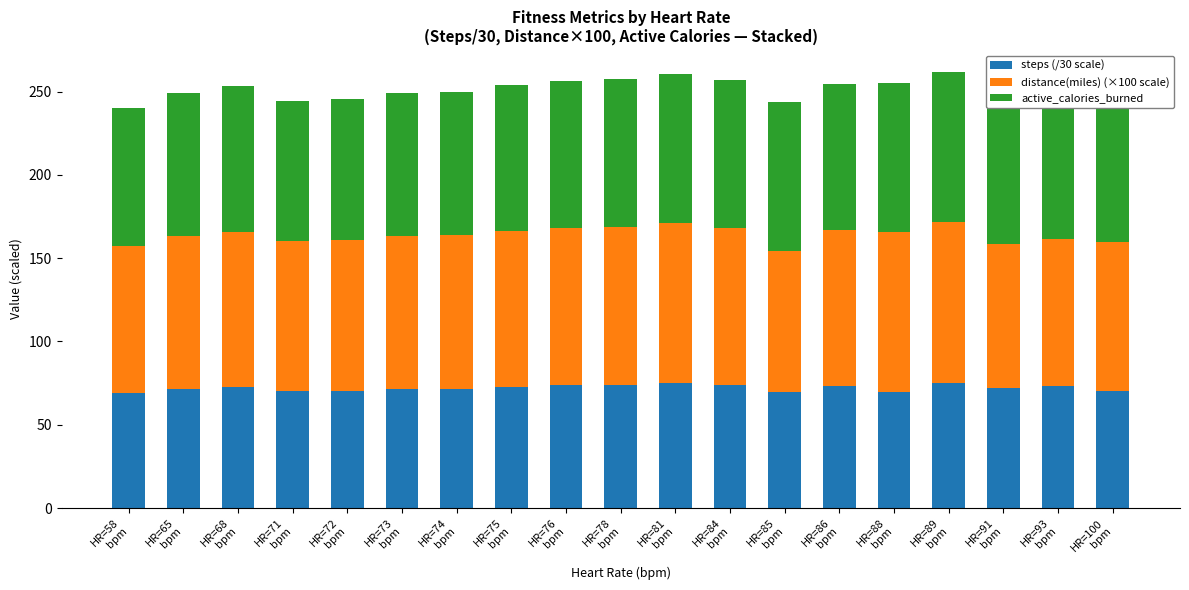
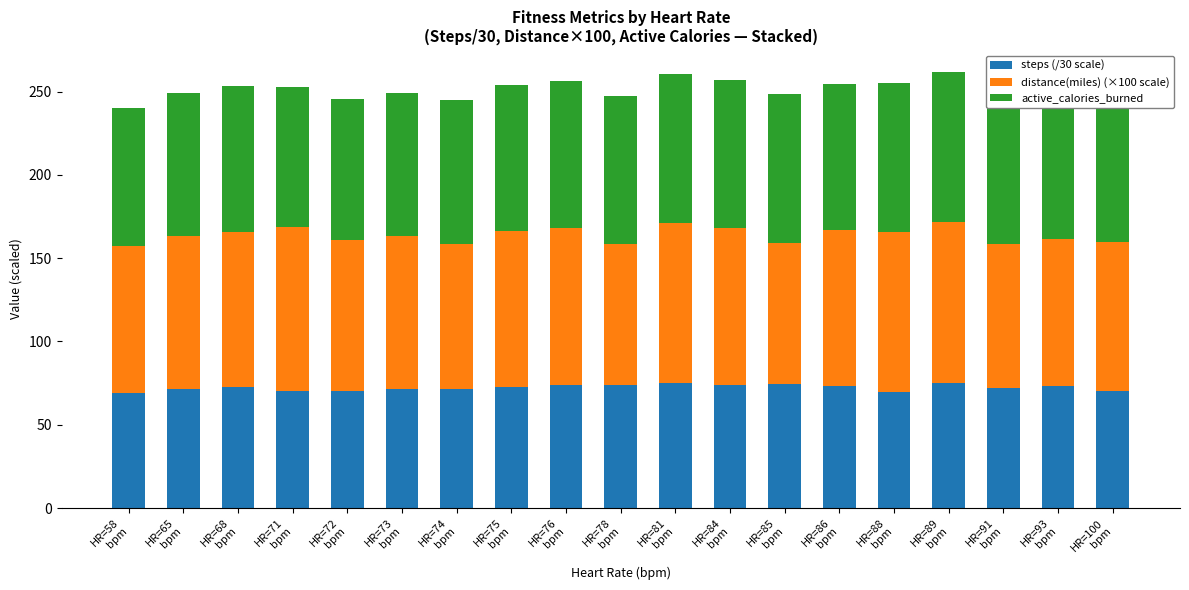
  {
    "steps (/30 scale)": {
      "HR=58 bpm": 69,
      "HR=65 bpm": 72,
      "HR=68 bpm": 73,
      "HR=71 bpm": 70,
      "HR=72 bpm": 71,
      "HR=73 bpm": 72,
      "HR=74 bpm": 72,
      "HR=75 bpm": 73,
      "HR=76 bpm": 74,
      "HR=78 bpm": 74,
      "HR=81 bpm": 75,
      "HR=84 bpm": 74,
-     "HR=85 bpm": 70,
+     "HR=85 bpm": 75,
      "HR=86 bpm": 73,
      "HR=88 bpm": 70,
      "HR=89 bpm": 75,
      "HR=91 bpm": 72,
      "HR=93 bpm": 74,
      "HR=100 bpm": 70
    },
    "distance(miles) (×100 scale)": {
      "HR=58 bpm": 88,
      "HR=65 bpm": 92,
      "HR=68 bpm": 93,
-     "HR=71 bpm": 90,
+     "HR=71 bpm": 99,
      "HR=72 bpm": 90,
      "HR=73 bpm": 92,
-     "HR=74 bpm": 92,
+     "HR=74 bpm": 87,
      "HR=75 bpm": 93,
      "HR=76 bpm": 94,
-     "HR=78 bpm": 95,
+     "HR=78 bpm": 85,
      "HR=81 bpm": 96,
      "HR=84 bpm": 95,
      "HR=85 bpm": 84,
      "HR=86 bpm": 94,
      "HR=88 bpm": 96,
      "HR=89 bpm": 96,
      "HR=91 bpm": 86,
      "HR=93 bpm": 88,
      "HR=100 bpm": 90
    },
    "active_calories_burned": {
      "HR=58 bpm": 83,
      "HR=65 bpm": 86,
      "HR=68 bpm": 87,
      "HR=71 bpm": 84,
      "HR=72 bpm": 85,
      "HR=73 bpm": 86,
      "HR=74 bpm": 86,
      "HR=75 bpm": 87,
      "HR=76 bpm": 88,
      "HR=78 bpm": 89,
      "HR=81 bpm": 90,
      "HR=84 bpm": 88,
      "HR=85 bpm": 90,
      "HR=86 bpm": 88,
      "HR=88 bpm": 90,
      "HR=89 bpm": 90
    }
  }
